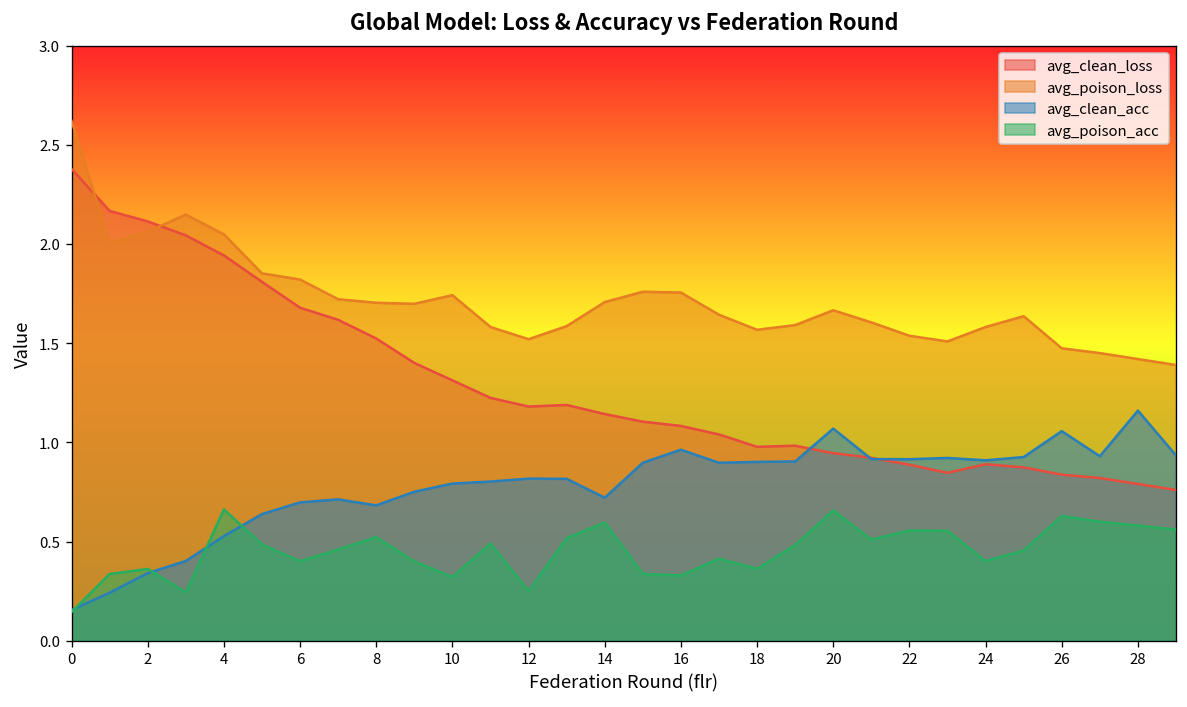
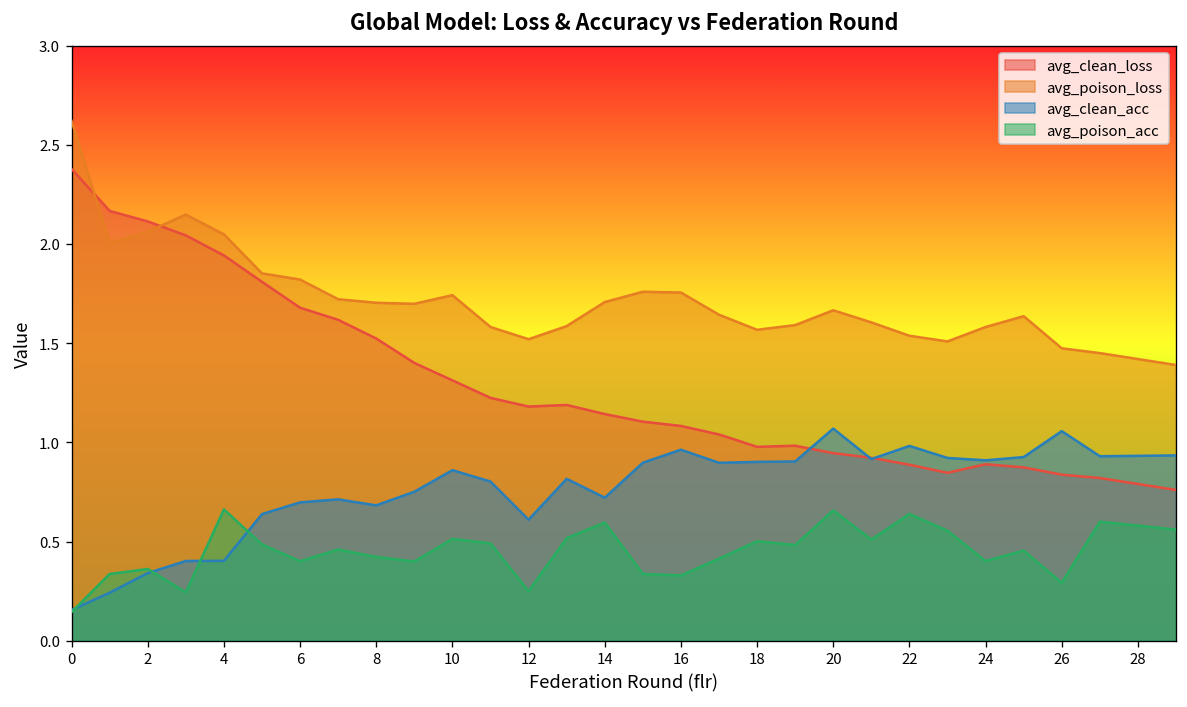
  {
    "avg_clean_acc": {
      "2": 0.34,
-     "4": 0.53,
+     "4": 0.40,
      "6": 0.70,
      "8": 0.68,
-     "10": 0.79,
-     "12": 0.82,
+     "10": 0.86,
+     "12": 0.61,
      "14": 0.72,
      "16": 0.96,
      "18": 0.90,
      "20": 1.07,
-     "22": 0.91,
+     "22": 0.98,
      "24": 0.91,
      "26": 1.06,
-     "28": 1.16
+     "28": 0.93
    },
    "avg_poison_acc": {
      "2": 0.36,
      "4": 0.66,
      "6": 0.40,
-     "8": 0.52,
-     "10": 0.32,
+     "8": 0.42,
+     "10": 0.51,
      "12": 0.25,
      "14": 0.60,
      "16": 0.33,
-     "18": 0.36,
+     "18": 0.50,
      "20": 0.66,
-     "22": 0.56,
+     "22": 0.64,
      "24": 0.40,
-     "26": 0.63,
+     "26": 0.29,
      "28": 0.58
    }
  }
